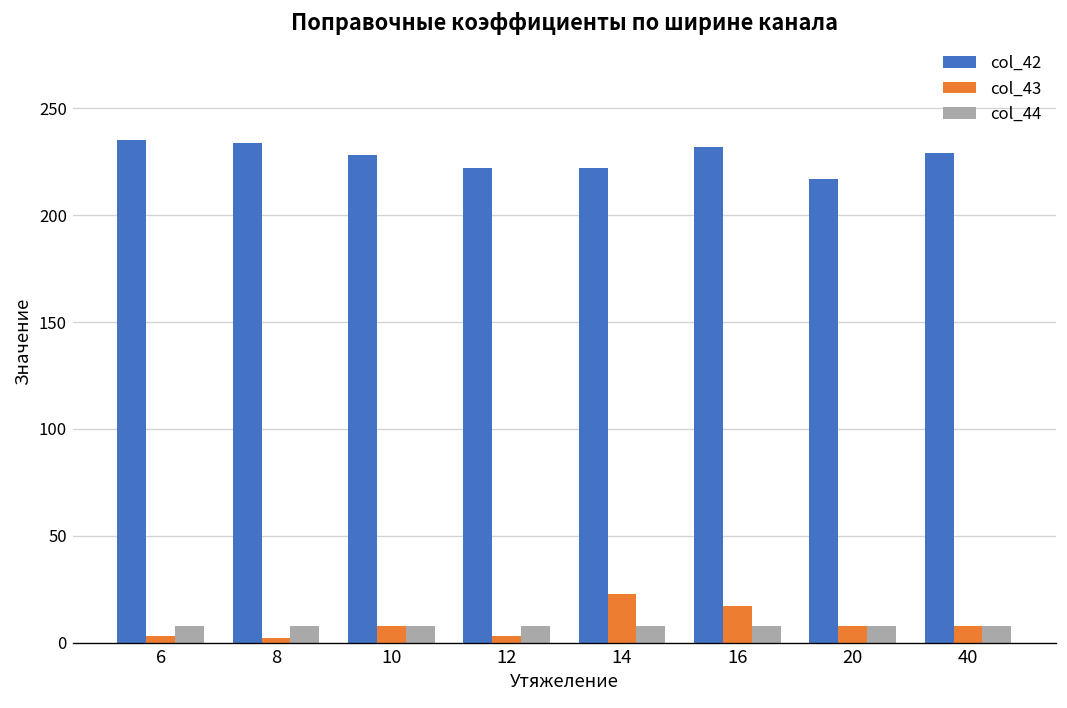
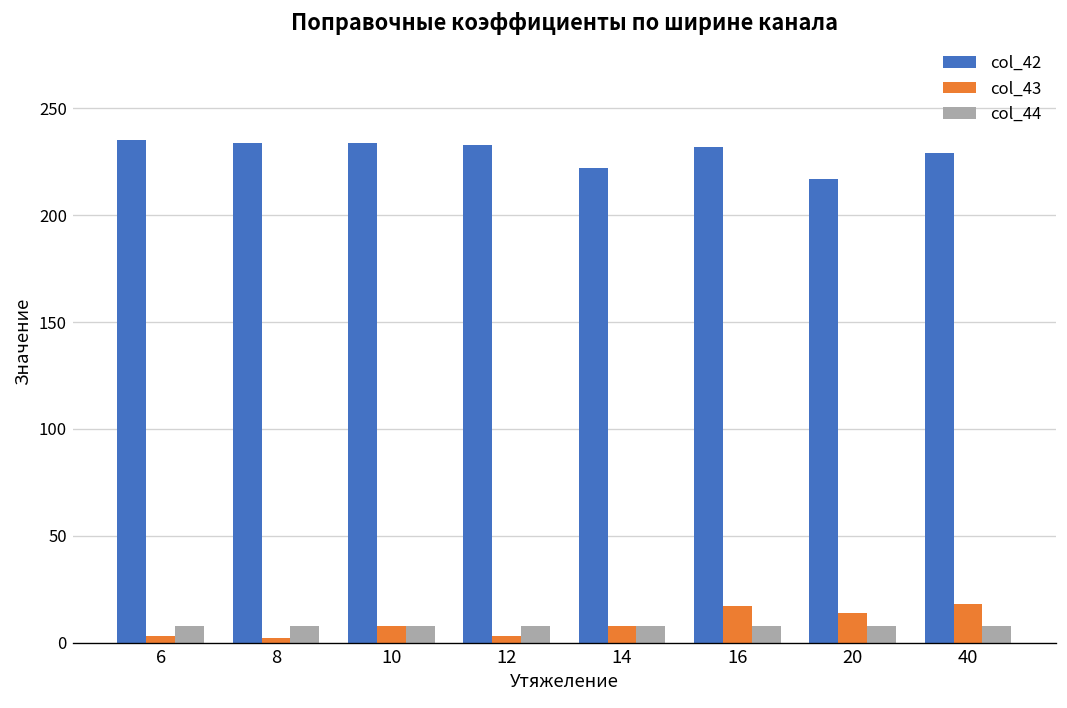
  {
    "col_42": {
      "6": 235,
      "8": 234,
-     "10": 228,
-     "12": 222,
+     "10": 234,
+     "12": 233,
      "14": 222,
      "16": 232,
      "20": 217,
      "40": 229
    },
    "col_43": {
      "6": 3,
      "8": 2,
      "10": 8,
      "12": 3,
-     "14": 23,
+     "14": 8,
      "16": 17,
-     "20": 8,
-     "40": 8
+     "20": 14,
+     "40": 18
    },
    "col_44": {
      "6": 8,
      "8": 8,
      "10": 8,
      "12": 8,
      "14": 8,
      "16": 8,
      "20": 8,
      "40": 8
    }
  }
